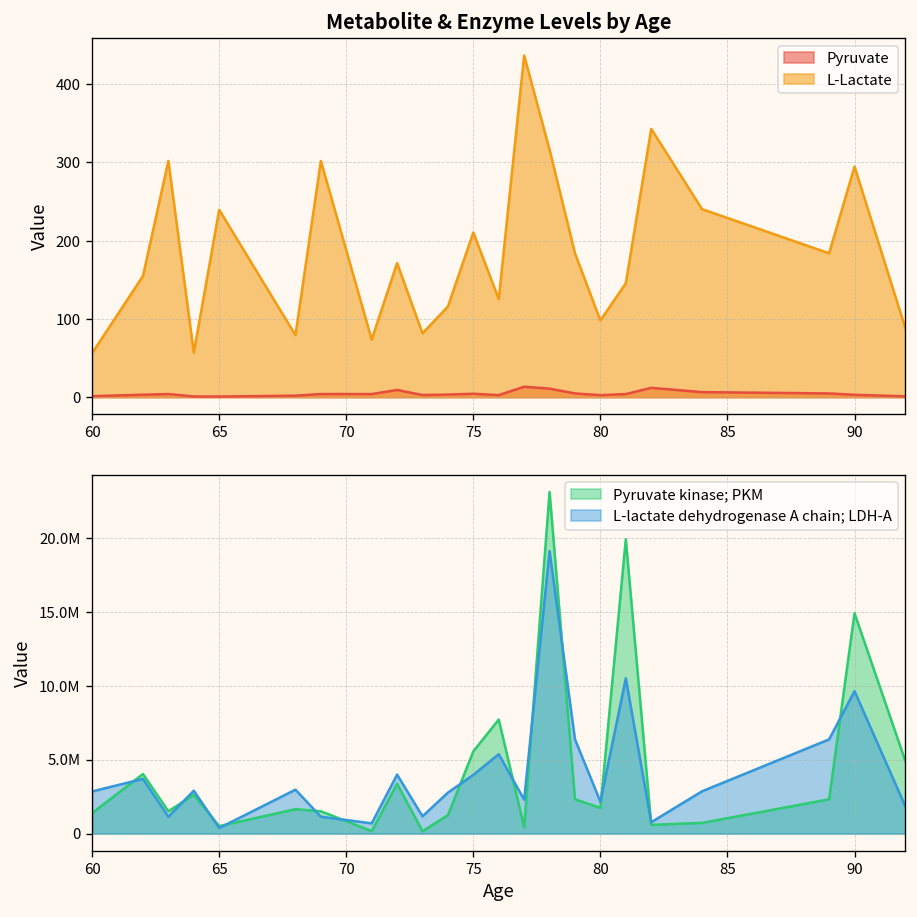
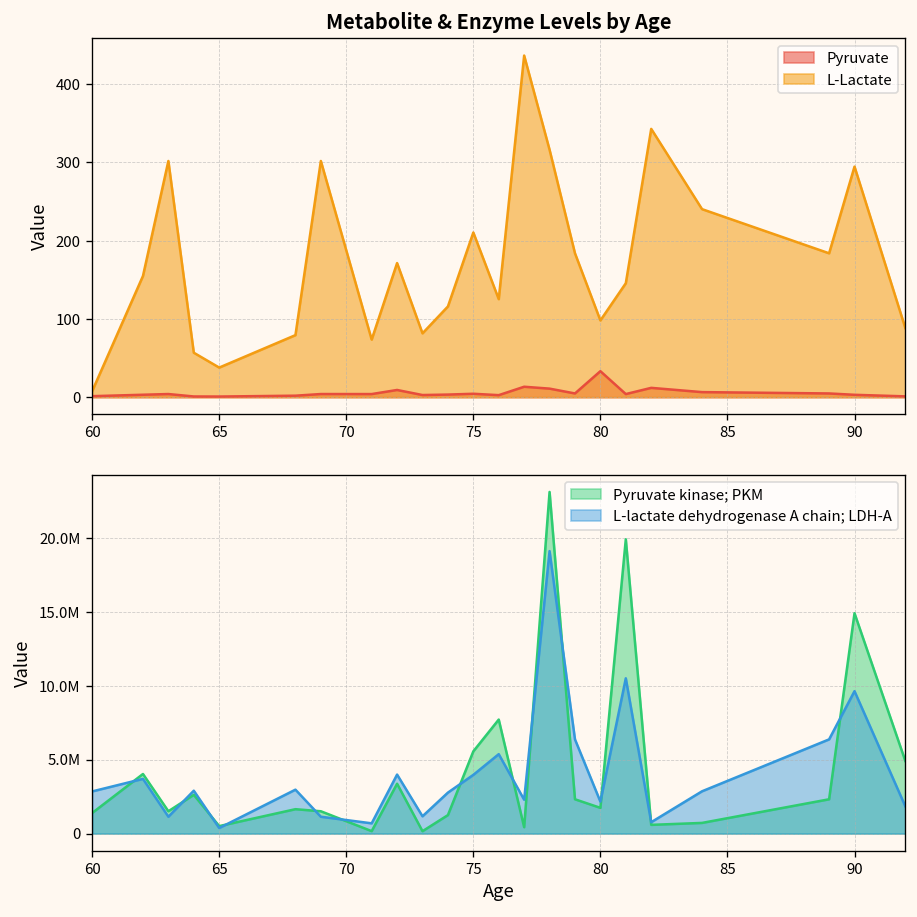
  {
    "Metabolite & Enzyme Levels by Age": {
      "Pyruvate": {
        "60": 0,
        "65": 0,
        "75": 0,
-       "80": 0,
+       "80": 30,
        "90": 0
      },
      "L-Lactate": {
-       "60": 60,
-       "65": 240,
+       "60": 10,
+       "65": 40,
        "75": 210,
        "80": 100,
        "90": 290
      }
    }
  }
